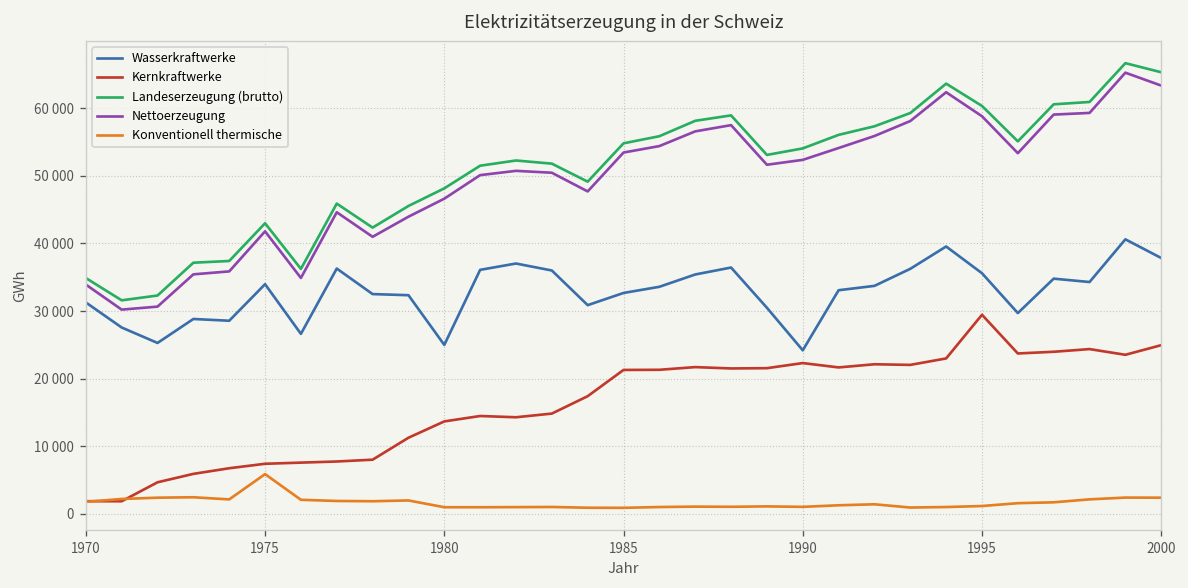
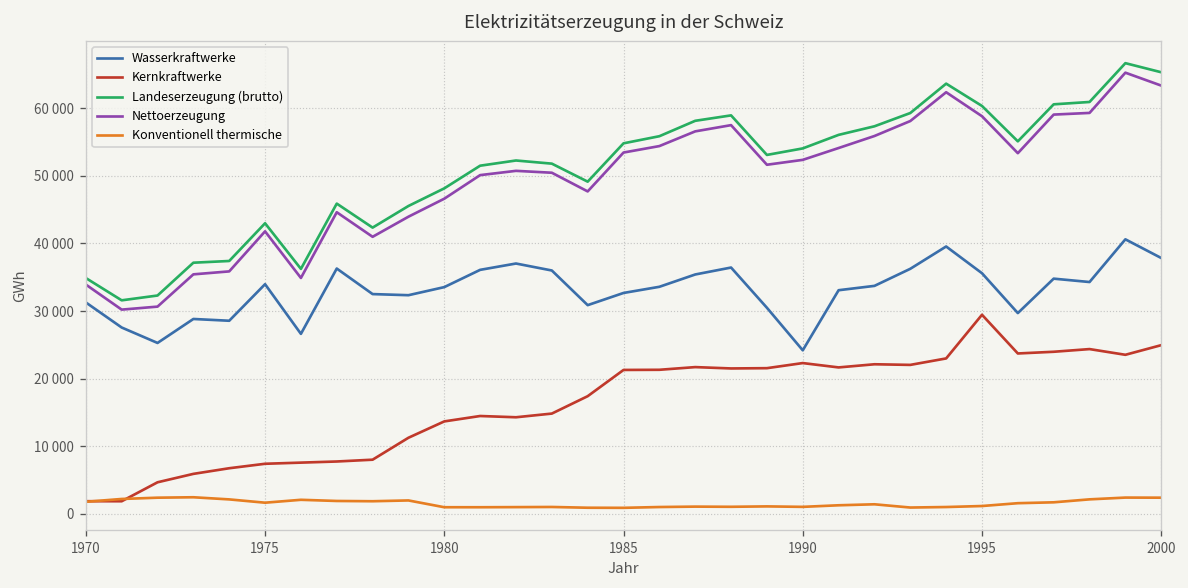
  {
    "Wasserkraftwerke": {
      "1970": 31000,
      "1975": 34000,
-     "1980": 25000,
+     "1980": 34000,
      "1985": 33000,
      "1990": 24000,
      "1995": 36000,
      "2000": 38000
    },
    "Kernkraftwerke": {
      "1975": 7000,
      "1980": 14000,
      "1985": 21000,
      "1990": 22000,
      "1995": 29000,
      "2000": 25000
    },
    "Landeserzeugung (brutto)": {
      "1970": 35000,
      "1975": 43000,
      "1980": 48000,
      "1985": 55000,
      "1990": 54000,
      "1995": 60000,
      "2000": 65000
    },
    "Nettoerzeugung": {
      "1970": 34000,
      "1975": 42000,
      "1980": 47000,
      "1985": 53000,
      "1990": 52000,
      "1995": 59000,
      "2000": 63000
    },
    "Konventionell thermische": {
-     "1975": 6000,
+     "1975": 2000,
      "1980": 1000,
      "1985": 1000,
      "1990": 1000,
      "1995": 1000,
      "2000": 2000
    }
  }
